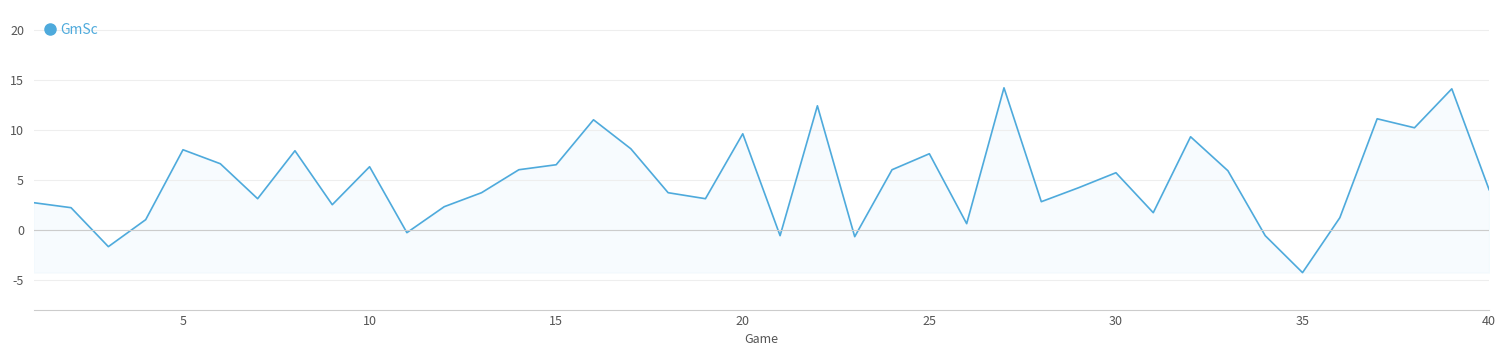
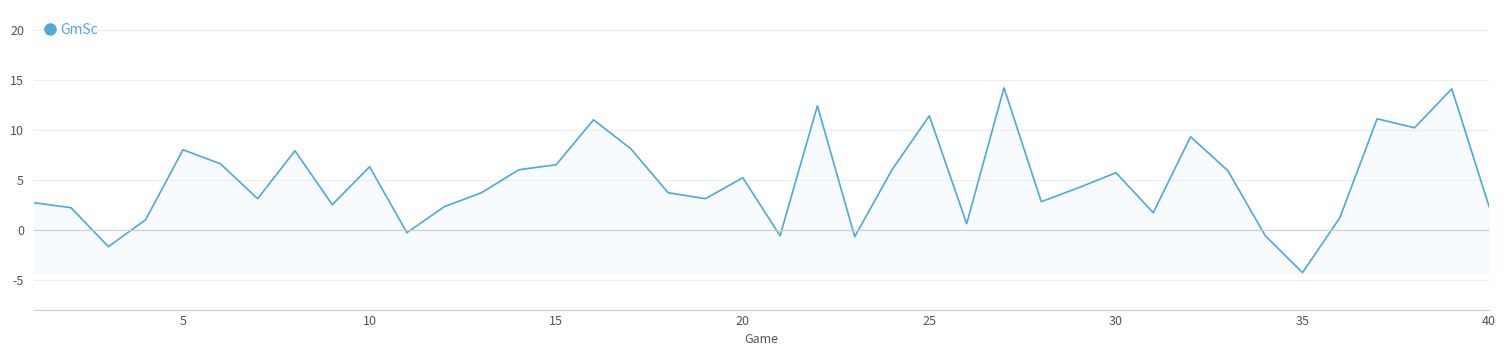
  {
    "5": 8,
    "10": 6,
    "15": 7,
-   "20": 10,
-   "25": 8,
+   "20": 5,
+   "25": 11,
    "30": 6,
    "35": -4,
-   "40": 4
+   "40": 2
  }
